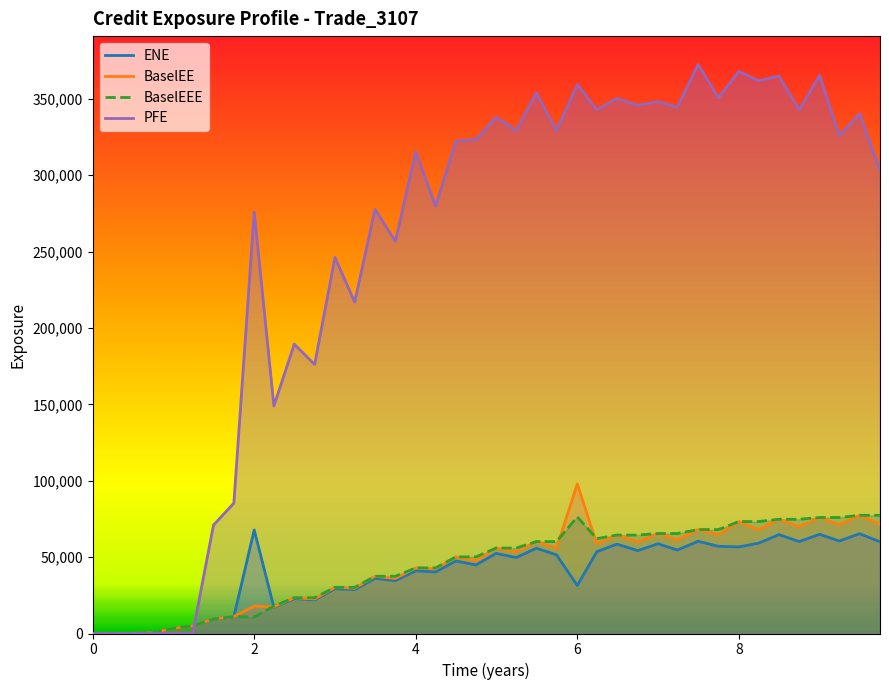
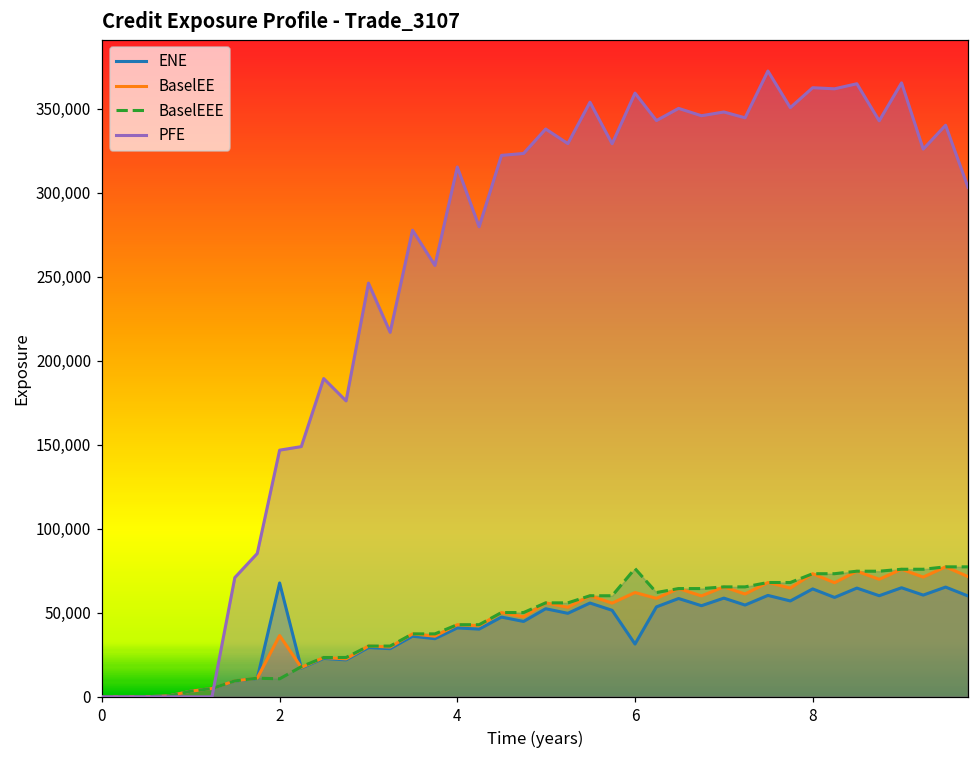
  {
    "ENE": {
      "2": "68,000",
      "4": "41,000",
      "6": "31,000",
-     "8": "57,000"
+     "8": "64,000"
    },
    "BaselEE": {
-     "2": "18,000",
-     "6": "98,000"
+     "2": "36,000",
+     "6": "62,000"
    },
    "BaselEEE": {
      "2": "11,000",
      "6": "76,000"
    },
    "PFE": {
-     "2": "276,000",
+     "2": "147,000",
      "4": "315,000",
      "6": "359,000",
-     "8": "368,000"
+     "8": "362,000"
    }
  }
